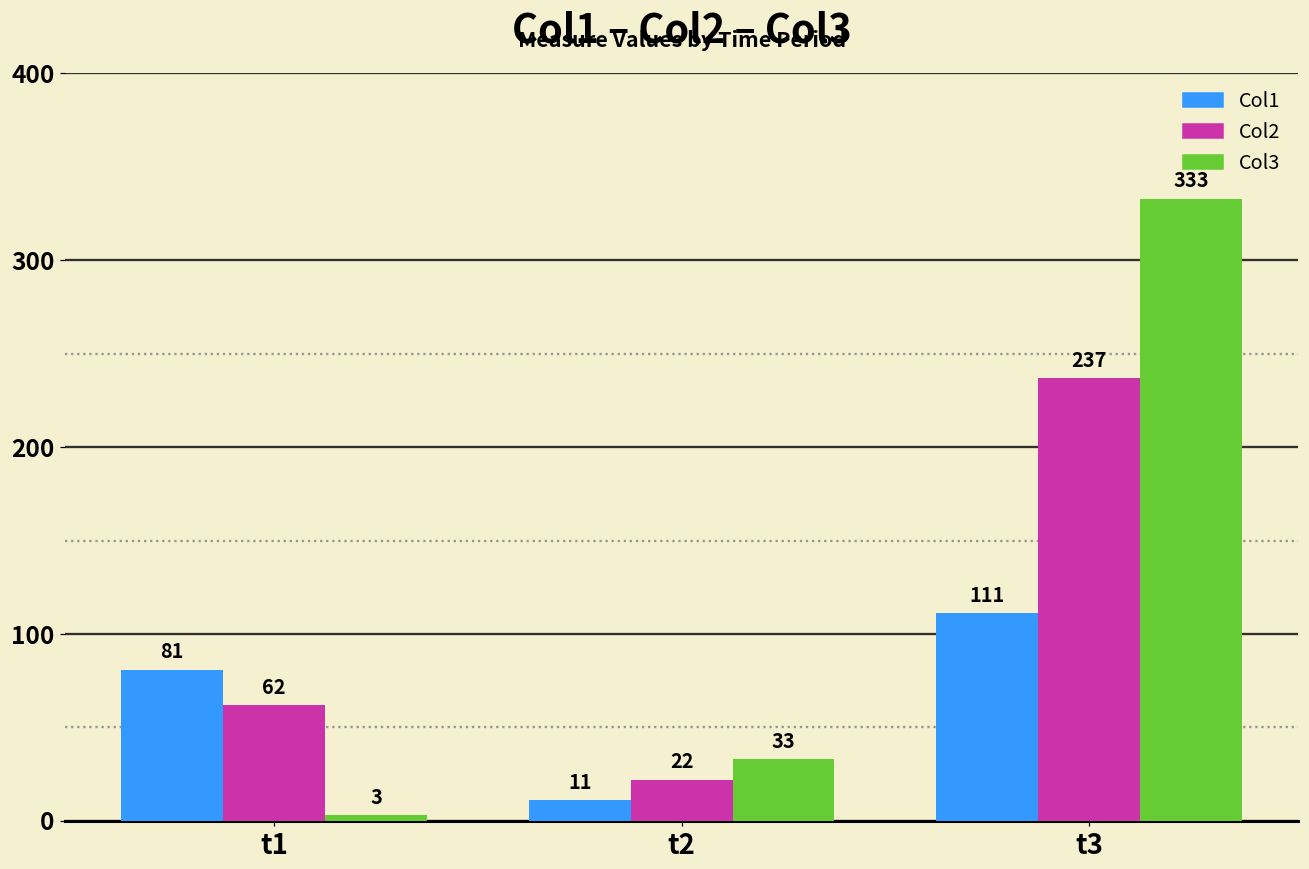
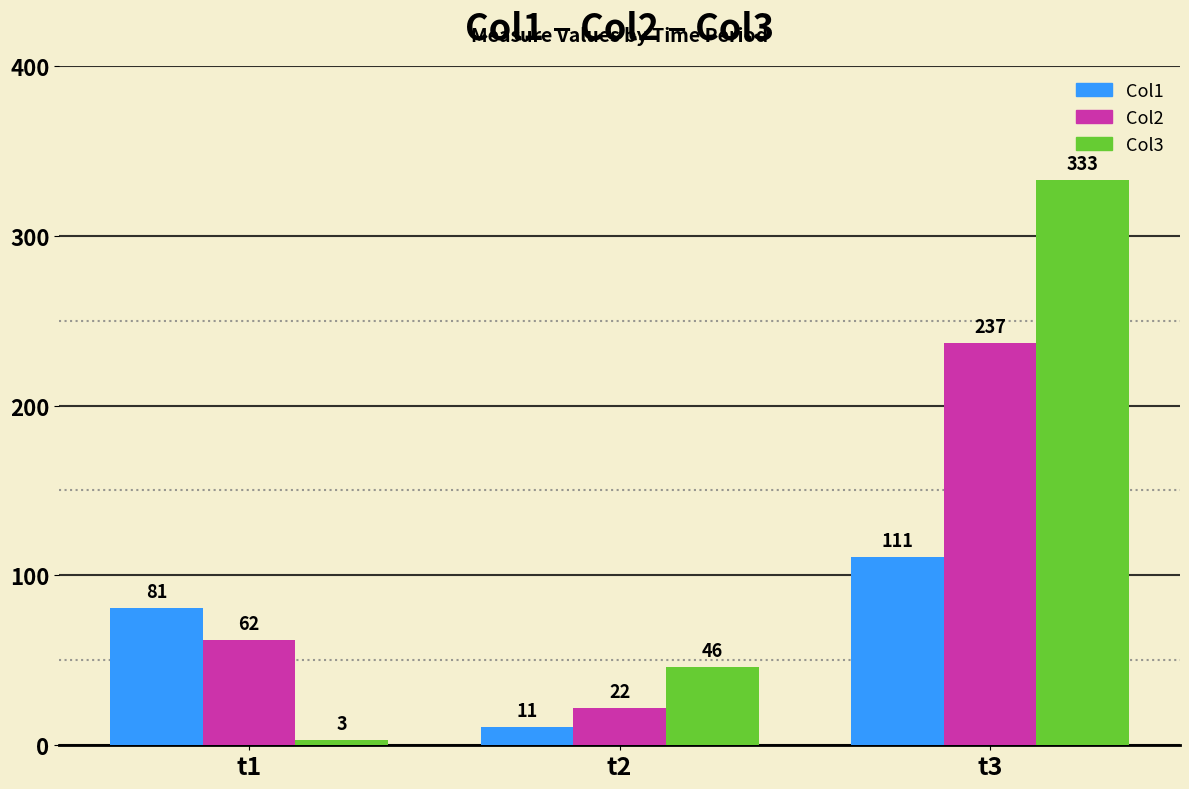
  {
    "Col1": {
      "t1": 81,
      "t2": 11,
      "t3": 111
    },
    "Col2": {
      "t1": 62,
      "t2": 22,
      "t3": 237
    },
    "Col3": {
      "t1": 3,
-     "t2": 33,
+     "t2": 46,
      "t3": 333
    }
  }
